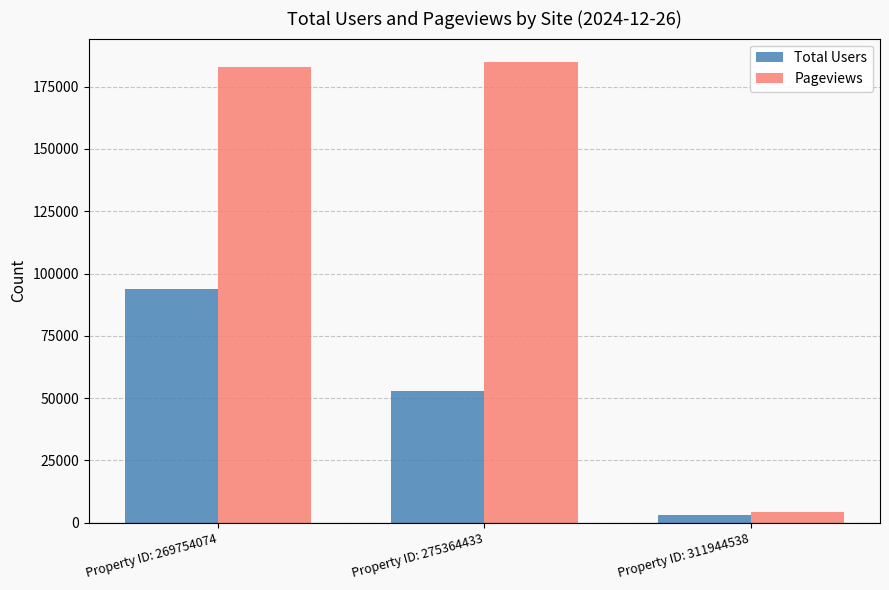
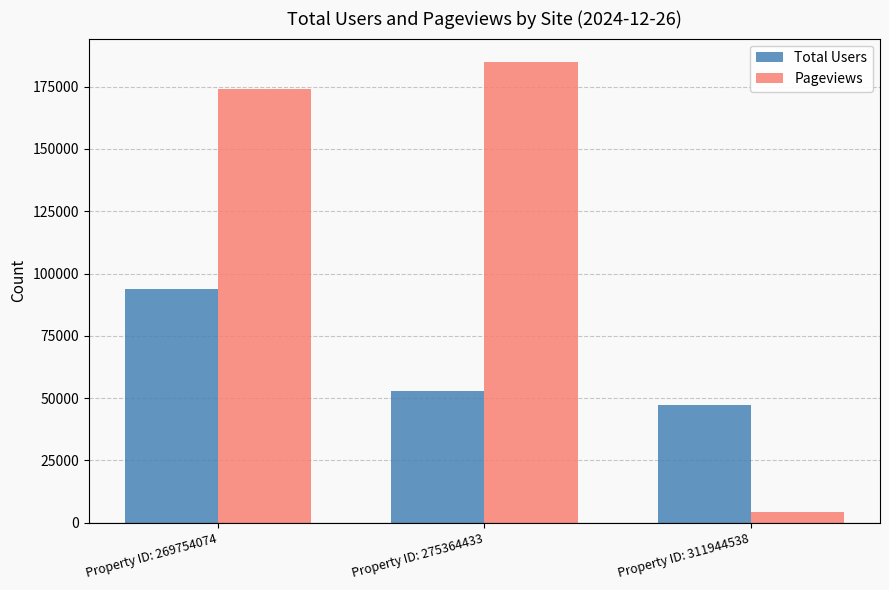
  {
    "Total Users": {
      "Property ID: 269754074": 94000,
      "Property ID: 275364433": 53000,
-     "Property ID: 311944538": 3000
+     "Property ID: 311944538": 47000
    },
    "Pageviews": {
-     "Property ID: 269754074": 183000,
+     "Property ID: 269754074": 174000,
      "Property ID: 275364433": 185000,
      "Property ID: 311944538": 4000
    }
  }
